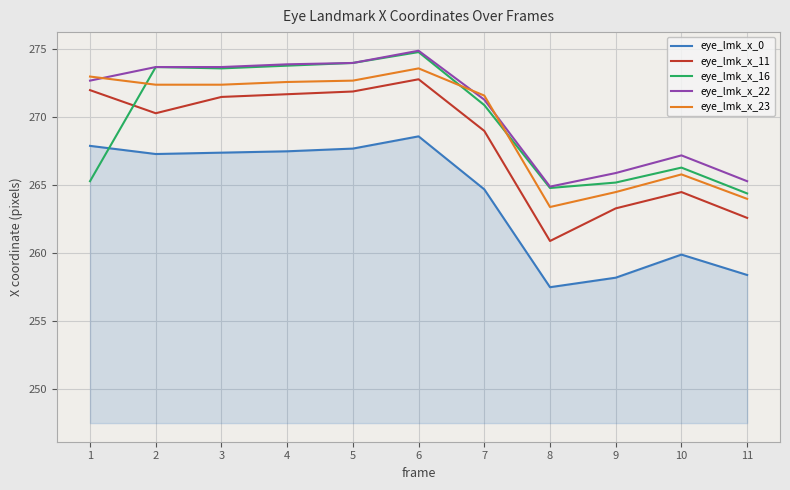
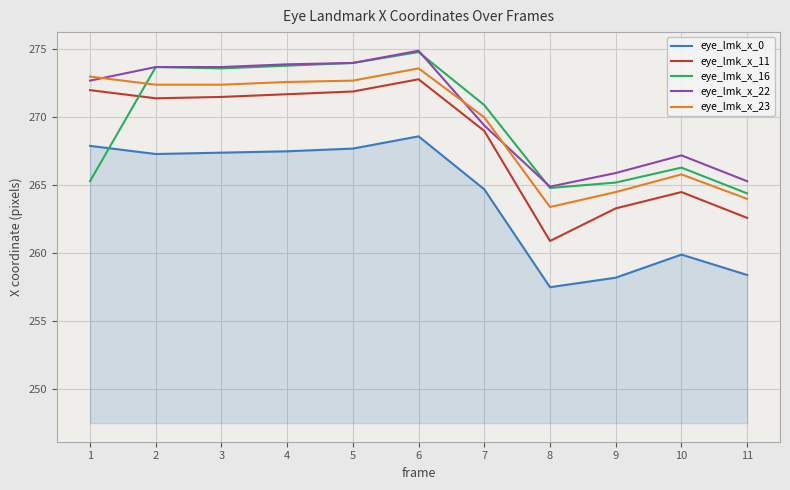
  {
    "eye_lmk_x_0": {
      "1": 267.9,
      "2": 267.3,
      "3": 267.4,
      "4": 267.5,
      "5": 267.7,
      "6": 268.6,
      "7": 264.7,
      "8": 257.5,
      "9": 258.2,
      "10": 259.9,
      "11": 258.4
    },
    "eye_lmk_x_11": {
      "1": 272.0,
-     "2": 270.3,
+     "2": 271.4,
      "3": 271.5,
      "4": 271.7,
      "5": 271.9,
      "6": 272.8,
      "7": 269.0,
      "8": 260.9,
      "9": 263.3,
      "10": 264.5,
      "11": 262.6
    },
    "eye_lmk_x_16": {
      "1": 265.3,
      "7": 270.9,
      "9": 265.2,
      "10": 266.3,
      "11": 264.4
    },
    "eye_lmk_x_22": {
      "1": 272.7,
-     "7": 271.3,
+     "7": 269.4,
      "9": 265.9,
      "10": 267.2,
      "11": 265.3
    },
    "eye_lmk_x_23": {
      "1": 273.0,
      "2": 272.4,
      "3": 272.4,
      "4": 272.6,
      "5": 272.7,
      "6": 273.6,
-     "7": 271.6,
+     "7": 270.0,
      "8": 263.4,
      "9": 264.5,
      "10": 265.8,
      "11": 264.0
    }
  }
